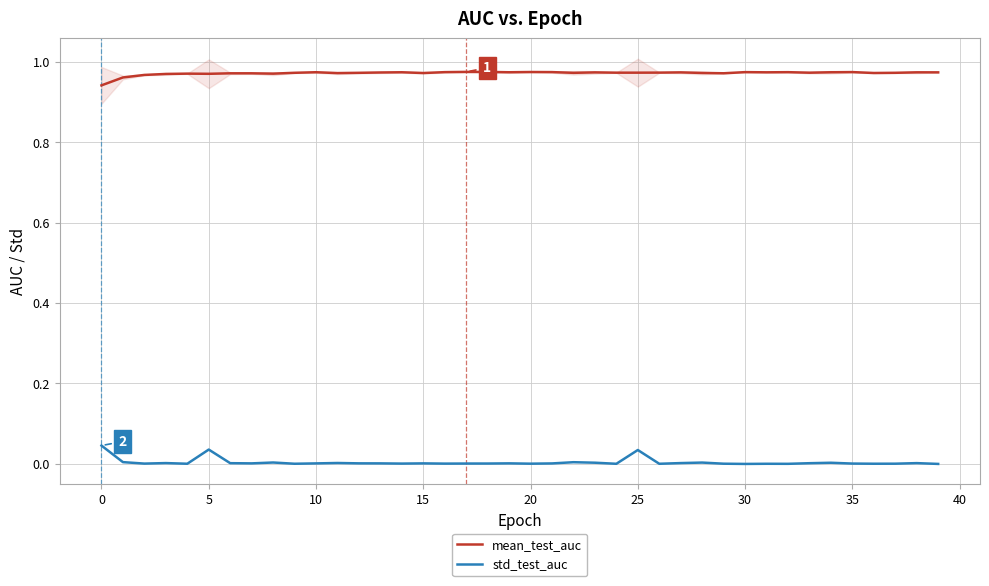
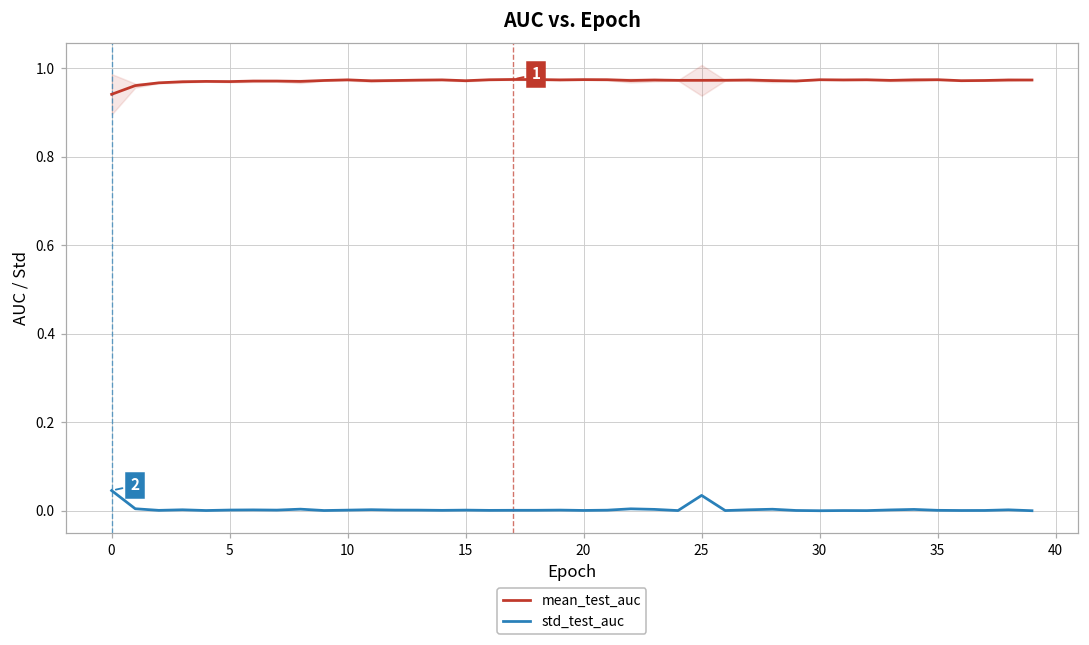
  {
    "std_test_auc": {
-     "5": 0.04,
+     "5": 0.00,
      "10": 0.00,
      "15": 0.00,
      "20": 0.00,
      "25": 0.03,
      "30": 0.00,
      "35": 0.00
    }
  }
